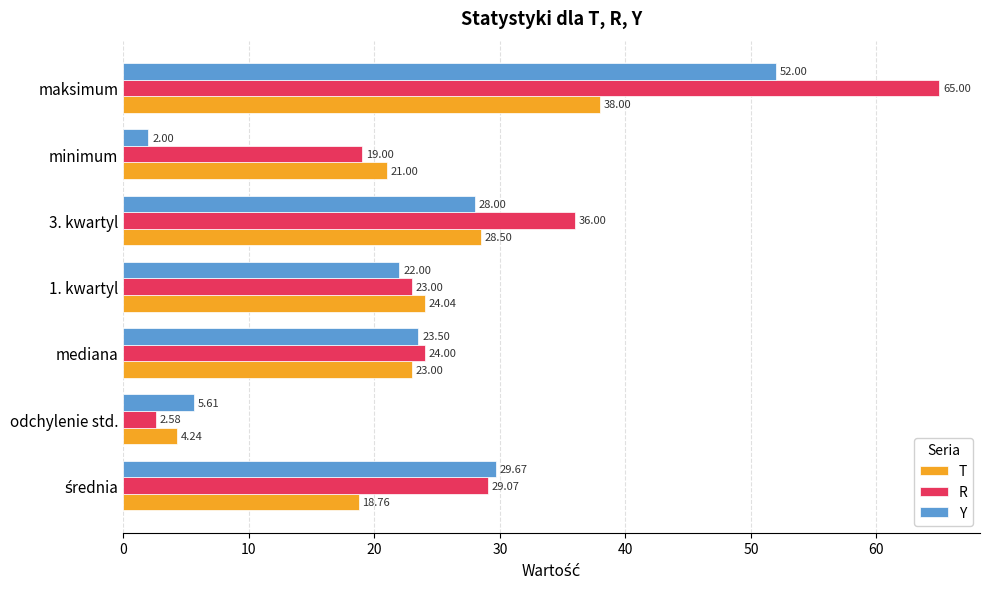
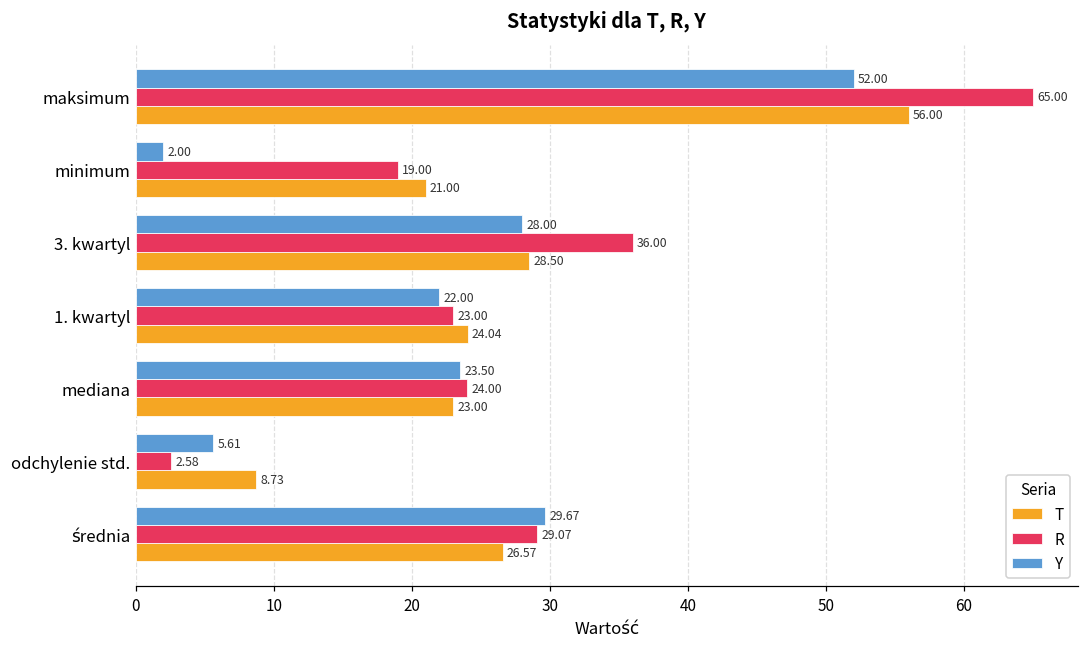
  {
    "T": {
-     "maksimum": 38.00,
+     "maksimum": 56.00,
      "minimum": 21.00,
      "3. kwartyl": 28.50,
      "1. kwartyl": 24.04,
      "mediana": 23.00,
-     "odchylenie std.": 4.24,
-     "średnia": 18.76
+     "odchylenie std.": 8.73,
+     "średnia": 26.57
    },
    "R": {
      "maksimum": 65.00,
      "minimum": 19.00,
      "3. kwartyl": 36.00,
      "1. kwartyl": 23.00,
      "mediana": 24.00,
      "odchylenie std.": 2.58,
      "średnia": 29.07
    },
    "Y": {
      "maksimum": 52.00,
      "minimum": 2.00,
      "3. kwartyl": 28.00,
      "1. kwartyl": 22.00,
      "mediana": 23.50,
      "odchylenie std.": 5.61,
      "średnia": 29.67
    }
  }
